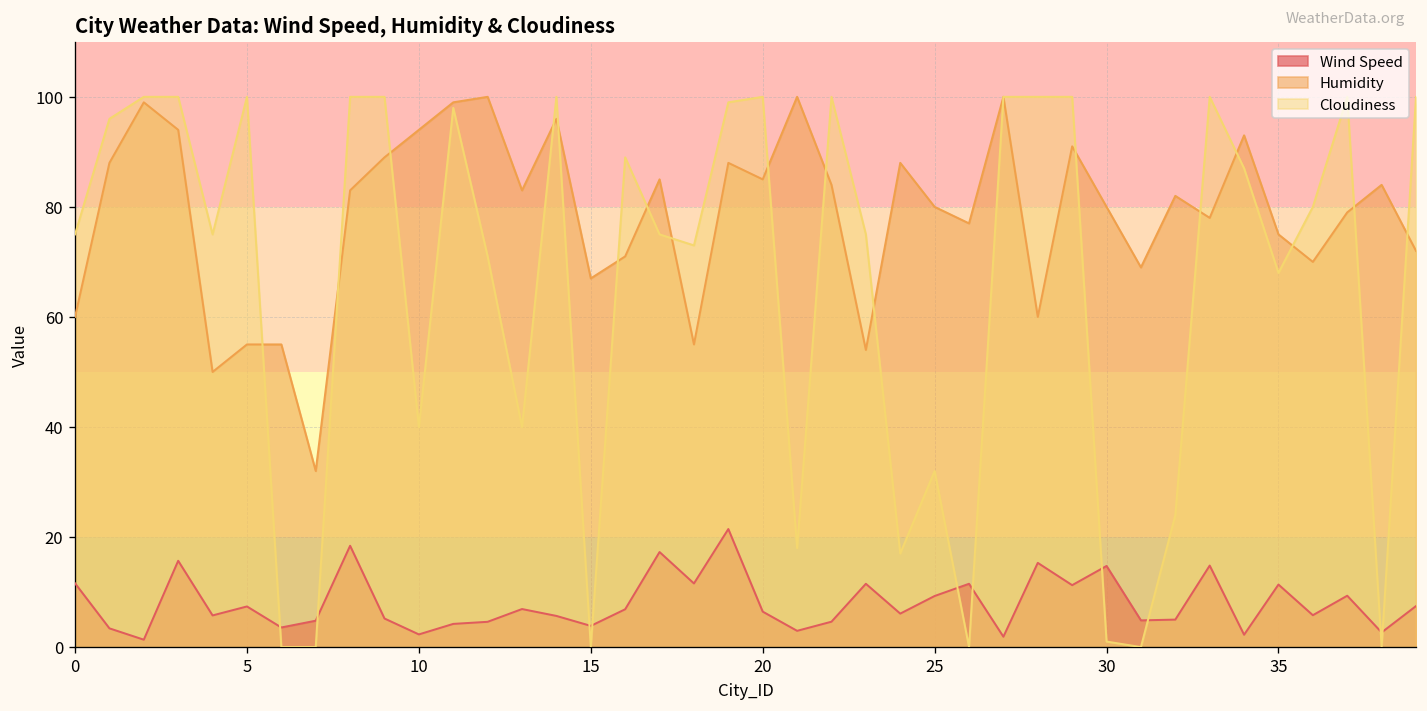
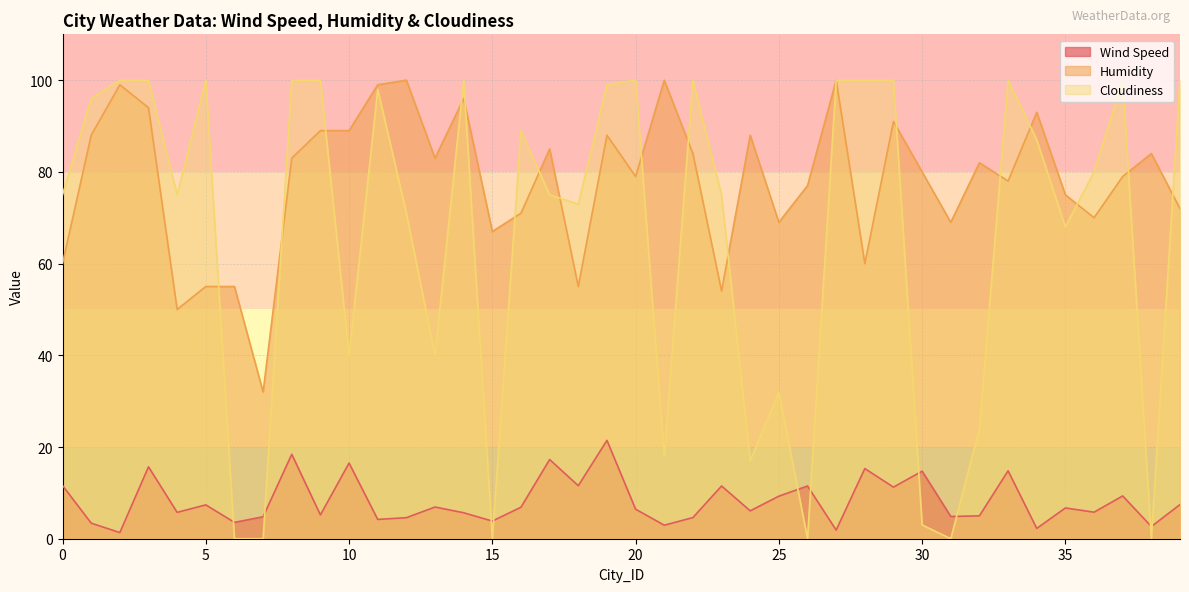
  {
    "Wind Speed": {
      "0": 12,
      "5": 7,
-     "10": 2,
+     "10": 17,
      "15": 4,
      "20": 6,
      "25": 9,
      "30": 15,
-     "35": 11
+     "35": 7
    },
    "Humidity": {
      "0": 60,
      "5": 55,
-     "10": 94,
+     "10": 89,
      "15": 67,
-     "20": 85,
-     "25": 80,
+     "20": 79,
+     "25": 69,
      "30": 80,
      "35": 75
    },
    "Cloudiness": {
      "0": 75,
      "5": 100,
      "10": 40,
      "15": 0,
      "20": 100,
      "25": 32,
-     "30": 1,
+     "30": 3,
      "35": 68
    }
  }
